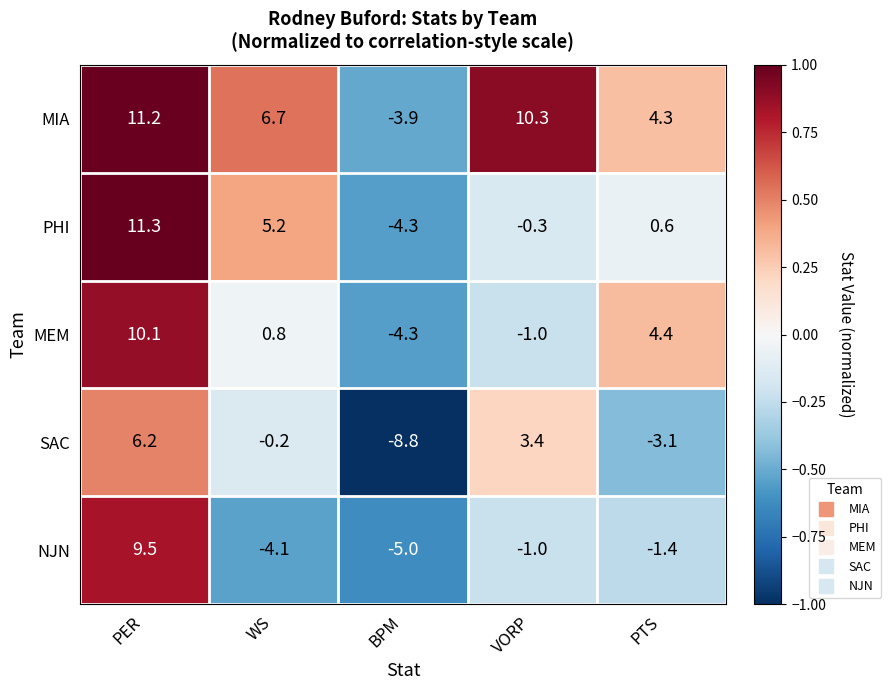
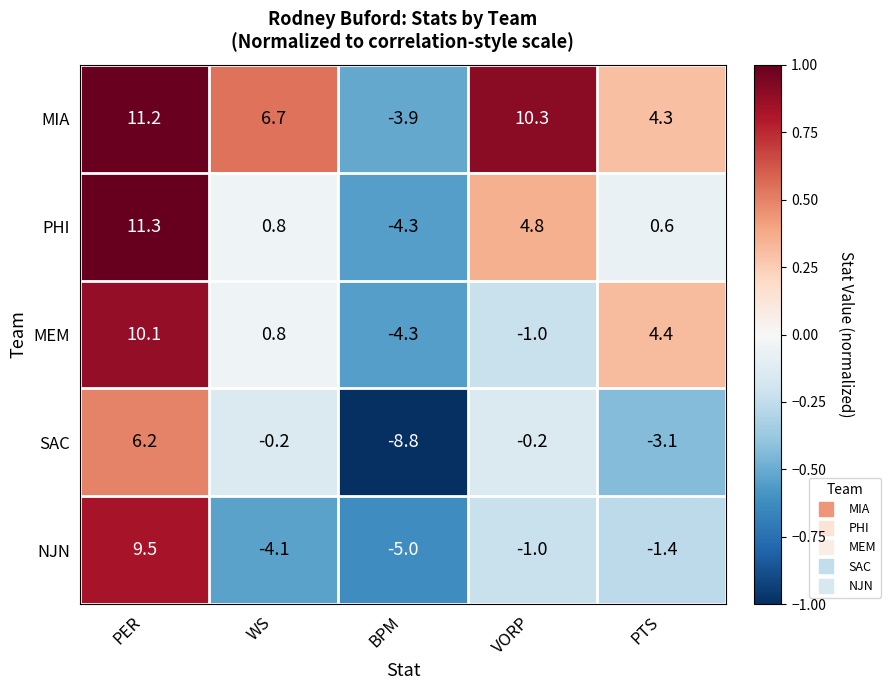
  {
    "MIA": {
      "PER": 11.2,
      "WS": 6.7,
      "BPM": -3.9,
      "VORP": 10.3,
      "PTS": 4.3
    },
    "PHI": {
      "PER": 11.3,
-     "WS": 5.2,
+     "WS": 0.8,
      "BPM": -4.3,
-     "VORP": -0.3,
+     "VORP": 4.8,
      "PTS": 0.6
    },
    "MEM": {
      "PER": 10.1,
      "WS": 0.8,
      "BPM": -4.3,
      "VORP": -1.0,
      "PTS": 4.4
    },
    "SAC": {
      "PER": 6.2,
      "WS": -0.2,
      "BPM": -8.8,
-     "VORP": 3.4,
+     "VORP": -0.2,
      "PTS": -3.1
    },
    "NJN": {
      "PER": 9.5,
      "WS": -4.1,
      "BPM": -5.0,
      "VORP": -1.0,
      "PTS": -1.4
    }
  }
